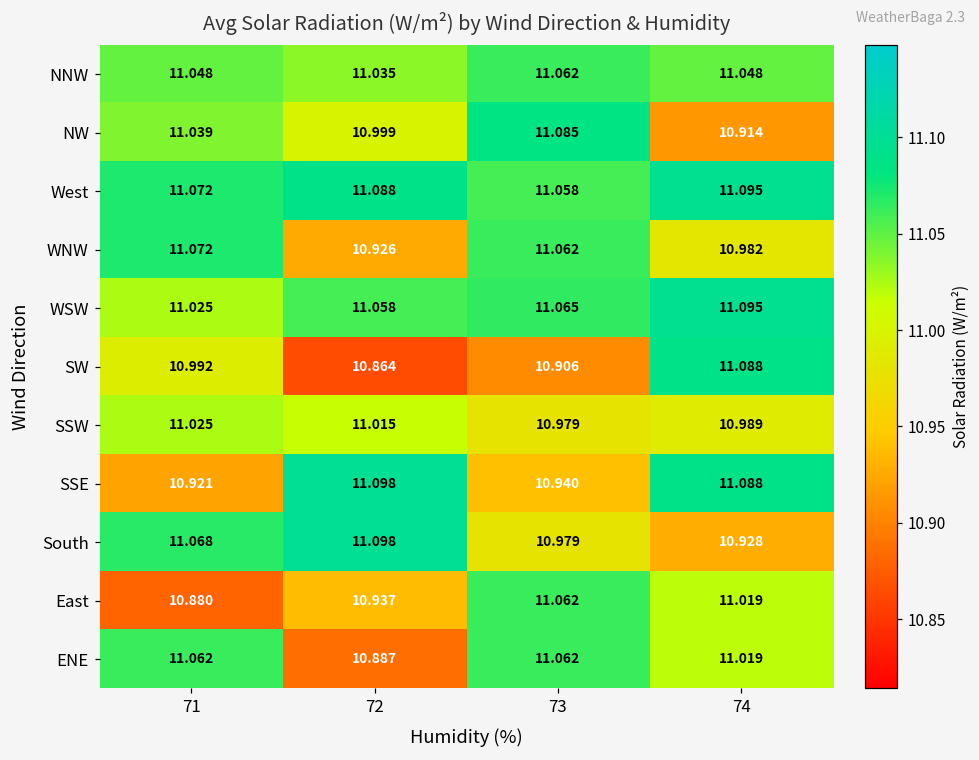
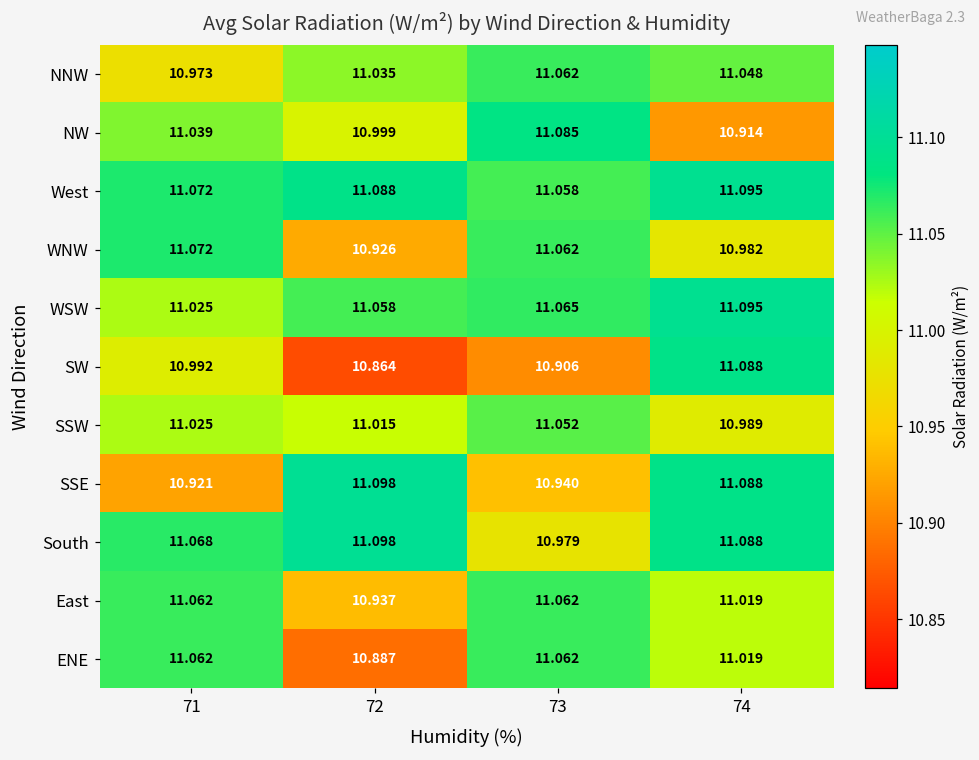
  {
    "NNW": {
-     "71": 11.048,
+     "71": 10.973,
      "72": 11.035,
      "73": 11.062,
      "74": 11.048
    },
    "NW": {
      "71": 11.039,
      "72": 10.999,
      "73": 11.085,
      "74": 10.914
    },
    "West": {
      "71": 11.072,
      "72": 11.088,
      "73": 11.058,
      "74": 11.095
    },
    "WNW": {
      "71": 11.072,
      "72": 10.926,
      "73": 11.062,
      "74": 10.982
    },
    "WSW": {
      "71": 11.025,
      "72": 11.058,
      "73": 11.065,
      "74": 11.095
    },
    "SW": {
      "71": 10.992,
      "72": 10.864,
      "73": 10.906,
      "74": 11.088
    },
    "SSW": {
      "71": 11.025,
      "72": 11.015,
-     "73": 10.979,
+     "73": 11.052,
      "74": 10.989
    },
    "SSE": {
      "71": 10.921,
      "72": 11.098,
      "73": 10.940,
      "74": 11.088
    },
    "South": {
      "71": 11.068,
      "72": 11.098,
      "73": 10.979,
-     "74": 10.928
+     "74": 11.088
    },
    "East": {
-     "71": 10.880,
+     "71": 11.062,
      "72": 10.937,
      "73": 11.062,
      "74": 11.019
    },
    "ENE": {
      "71": 11.062,
      "72": 10.887,
      "73": 11.062,
      "74": 11.019
    }
  }
